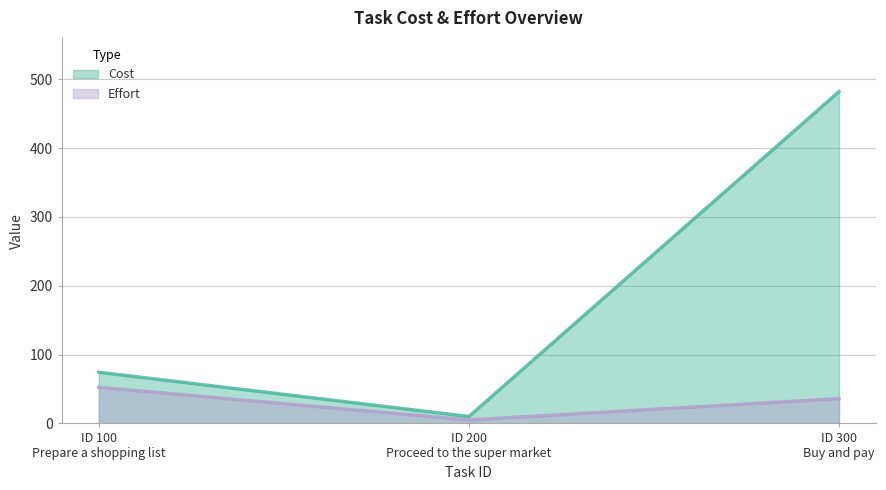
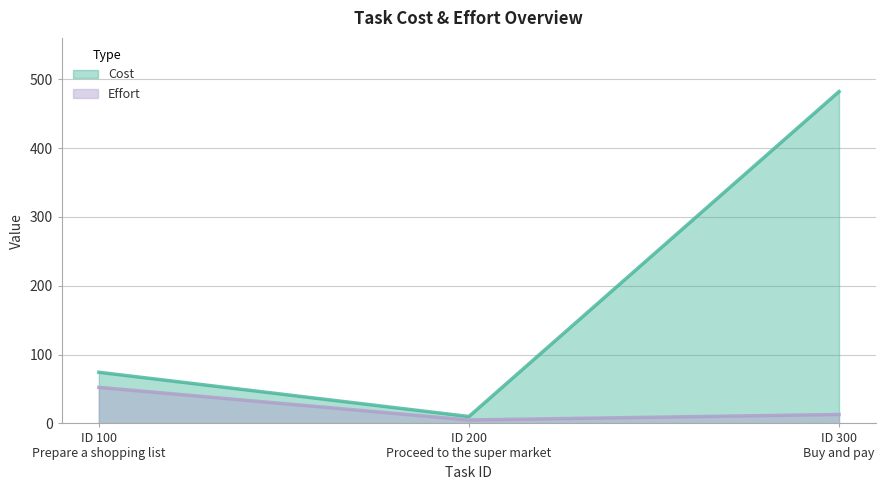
  {
    "Cost": {
      "ID 100 Prepare a shopping list": 70,
      "ID 200 Proceed to the super market": 10,
      "ID 300 Buy and pay": 480
    },
    "Effort": {
      "ID 100 Prepare a shopping list": 50,
      "ID 200 Proceed to the super market": 10,
-     "ID 300 Buy and pay": 40
+     "ID 300 Buy and pay": 10
    }
  }
